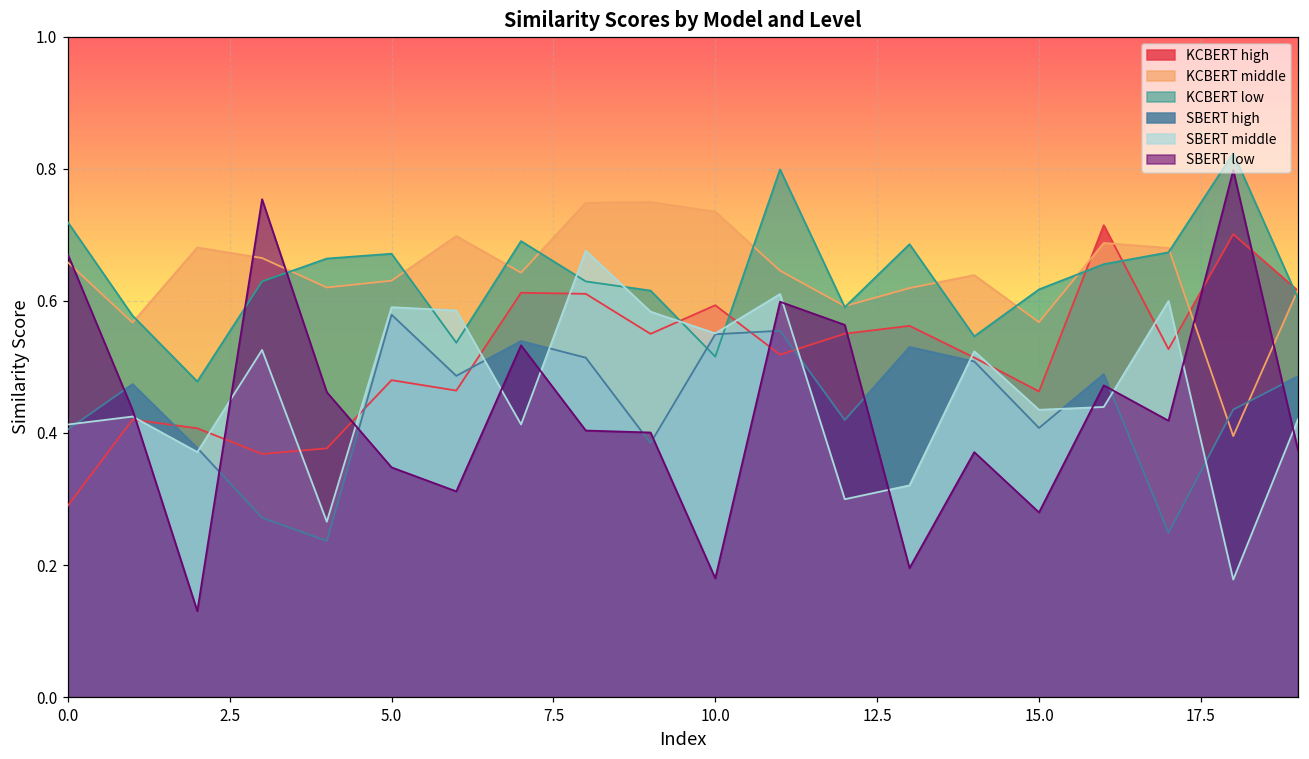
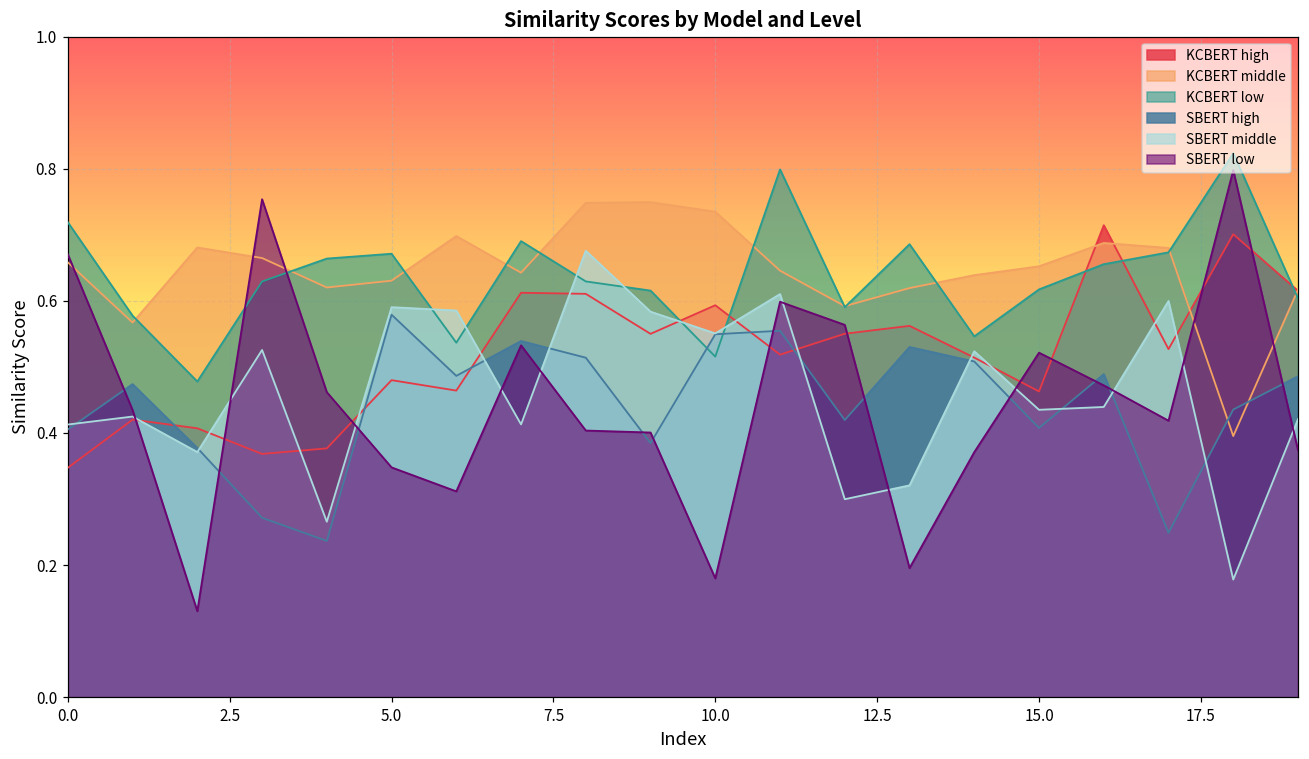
  {
    "KCBERT high": {
-     "0.0": 0.29,
+     "0.0": 0.35,
      "5.0": 0.48,
      "10.0": 0.59,
      "15.0": 0.46
    },
    "KCBERT middle": {
      "0.0": 0.66,
      "5.0": 0.63,
      "10.0": 0.74,
-     "15.0": 0.57
+     "15.0": 0.65
    },
    "SBERT middle": {
      "0.0": 0.41,
      "5.0": 0.59,
      "15.0": 0.44
    },
    "SBERT low": {
      "0.0": 0.67,
      "5.0": 0.35,
      "10.0": 0.18,
-     "15.0": 0.28
+     "15.0": 0.52
    }
  }
